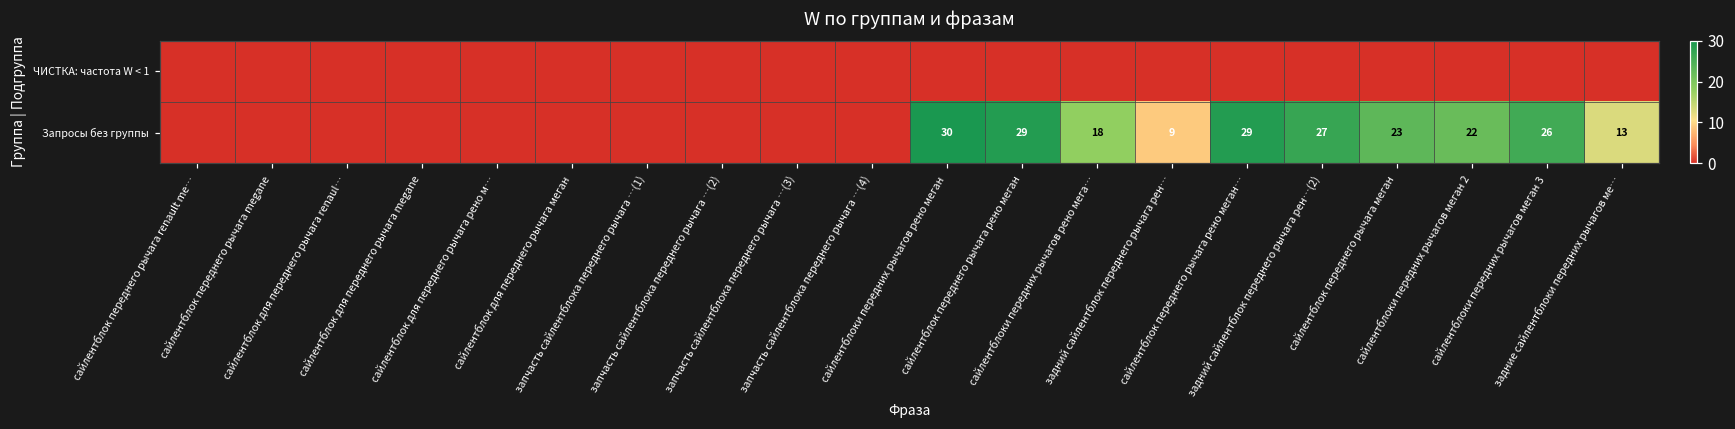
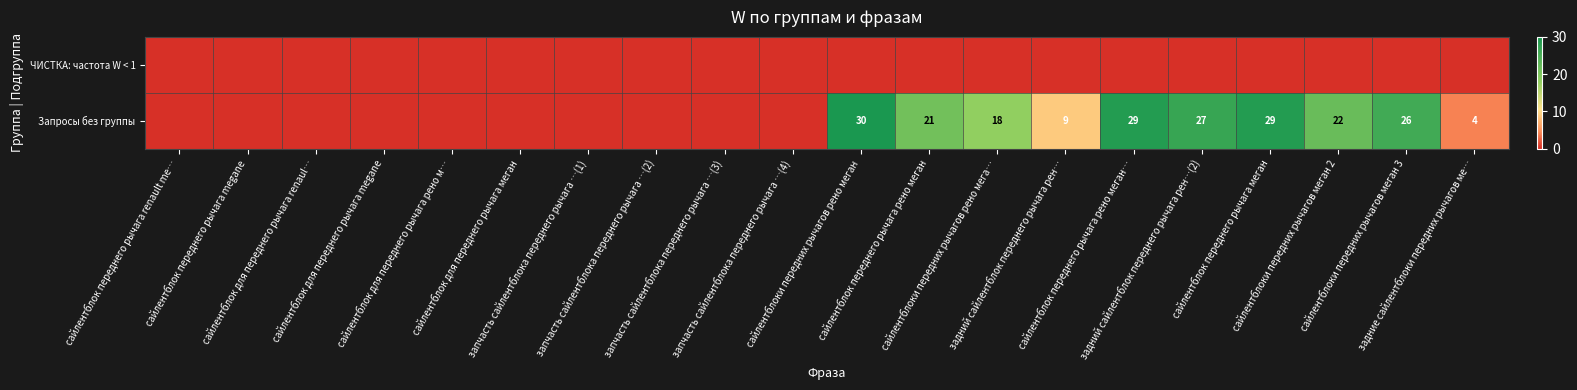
  {
    "Запросы без группы": {
      "сайлентблоки передних рычагов рено меган": 30,
-     "сайлентблок переднего рычага рено меган": 29,
+     "сайлентблок переднего рычага рено меган": 21,
      "сайлентблоки передних рычагов рено мега…": 18,
      "задний сайлентблок переднего рычага рен…": 9,
      "сайлентблок переднего рычага рено меган…": 29,
      "задний сайлентблок переднего рычага рен…(2)": 27,
-     "сайлентблок переднего рычага меган": 23,
+     "сайлентблок переднего рычага меган": 29,
      "сайлентблоки передних рычагов меган 2": 22,
      "сайлентблоки передних рычагов меган 3": 26,
-     "задние сайлентблоки передних рычагов ме…": 13
+     "задние сайлентблоки передних рычагов ме…": 4
    }
  }
